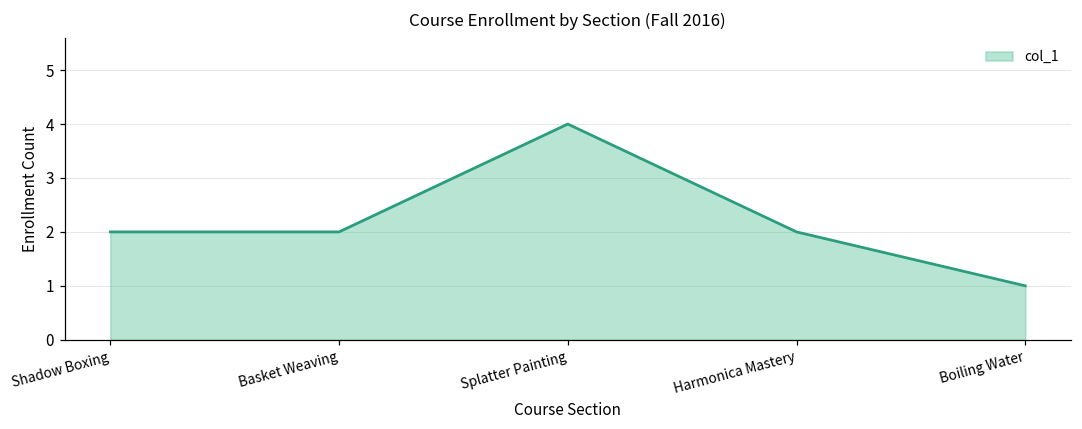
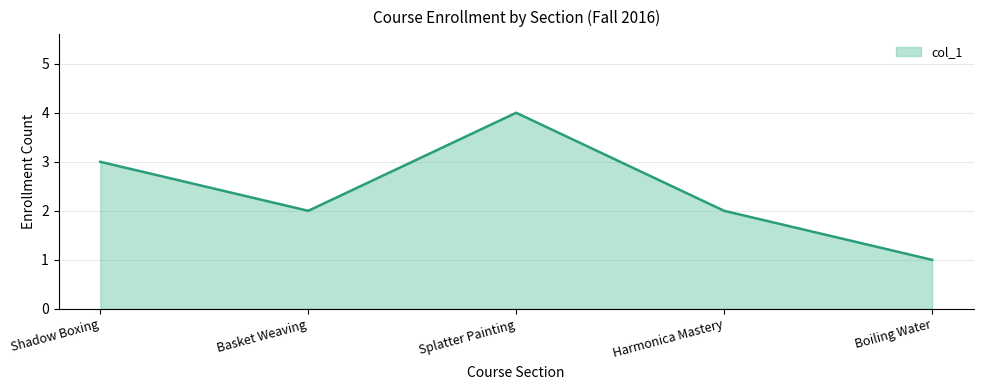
  {
-   "Shadow Boxing": 2,
+   "Shadow Boxing": 3,
    "Basket Weaving": 2,
    "Splatter Painting": 4,
    "Harmonica Mastery": 2,
    "Boiling Water": 1
  }
